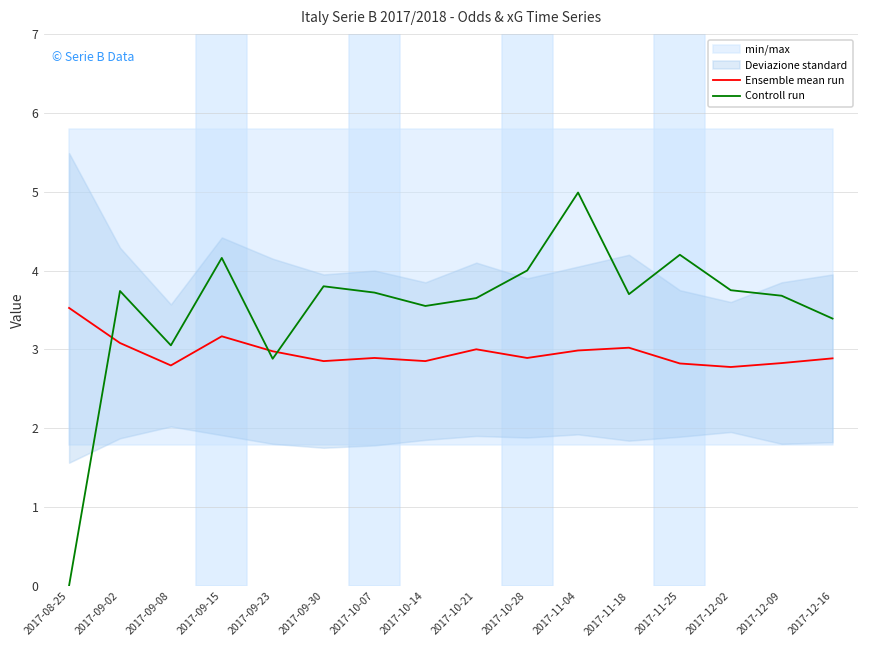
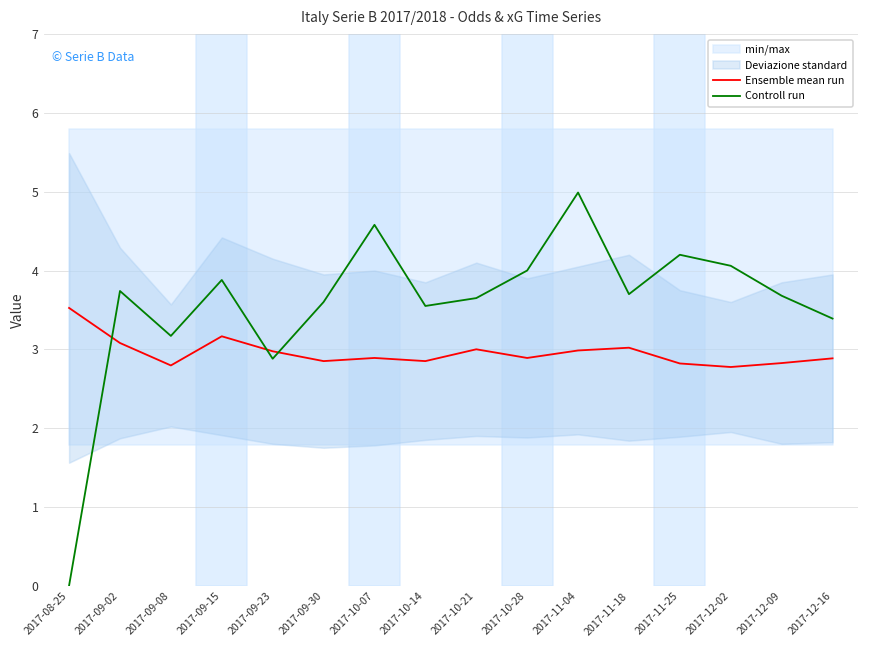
  {
    "Ensemble mean run": {
      "2017-08-25": 3.5,
      "2017-09-02": 3.1,
      "2017-09-08": 2.8,
      "2017-09-15": 3.2,
      "2017-09-23": 3.0,
      "2017-09-30": 2.8,
      "2017-10-07": 2.9,
      "2017-10-14": 2.8,
      "2017-10-21": 3.0,
      "2017-10-28": 2.9,
      "2017-11-04": 3.0,
      "2017-11-18": 3.0,
      "2017-11-25": 2.8,
      "2017-12-02": 2.8,
      "2017-12-09": 2.8,
      "2017-12-16": 2.9
    },
    "Controll run": {
      "2017-08-25": 0.0,
      "2017-09-02": 3.7,
-     "2017-09-08": 3.1,
-     "2017-09-15": 4.2,
+     "2017-09-08": 3.2,
+     "2017-09-15": 3.9,
      "2017-09-23": 2.9,
-     "2017-09-30": 3.8,
-     "2017-10-07": 3.7,
+     "2017-09-30": 3.6,
+     "2017-10-07": 4.6,
      "2017-10-14": 3.6,
      "2017-10-21": 3.7,
      "2017-10-28": 4.0,
      "2017-11-04": 5.0,
      "2017-11-18": 3.7,
      "2017-11-25": 4.2,
-     "2017-12-02": 3.8,
+     "2017-12-02": 4.1,
      "2017-12-09": 3.7,
      "2017-12-16": 3.4
    }
  }
